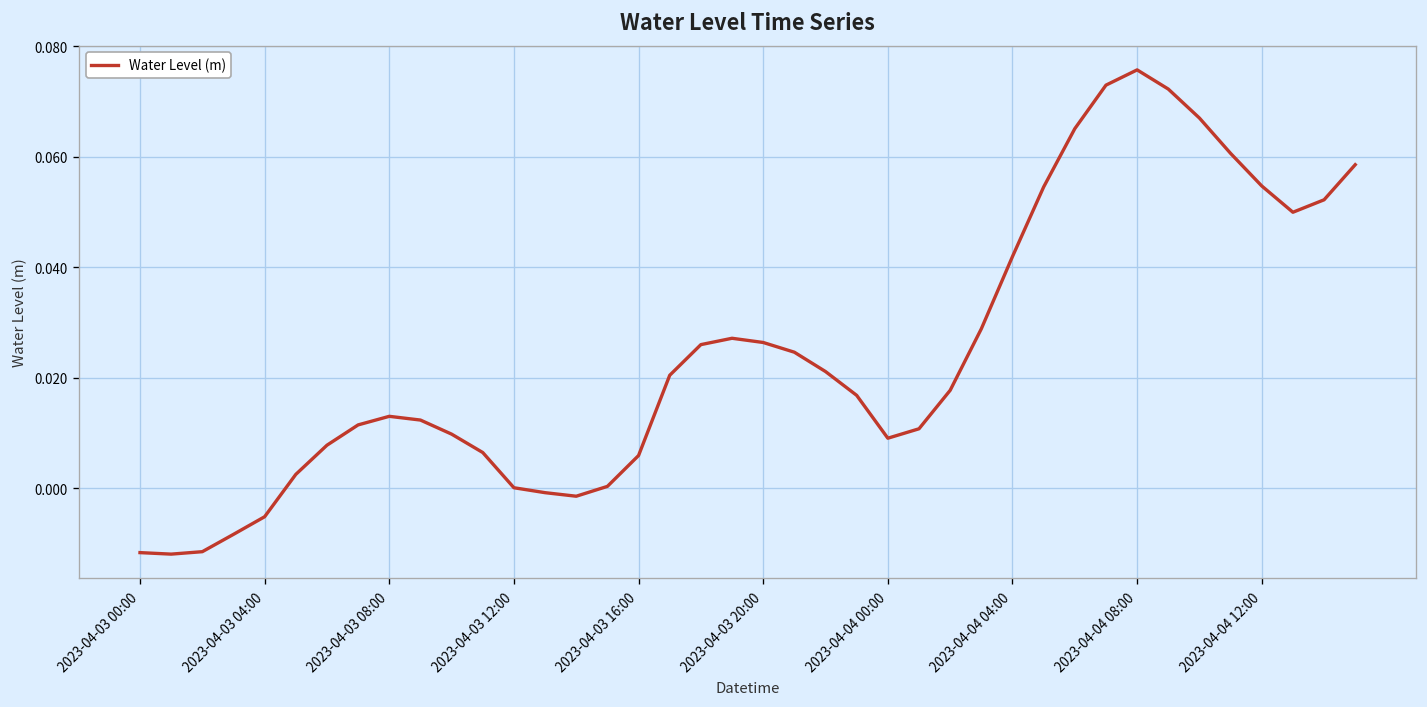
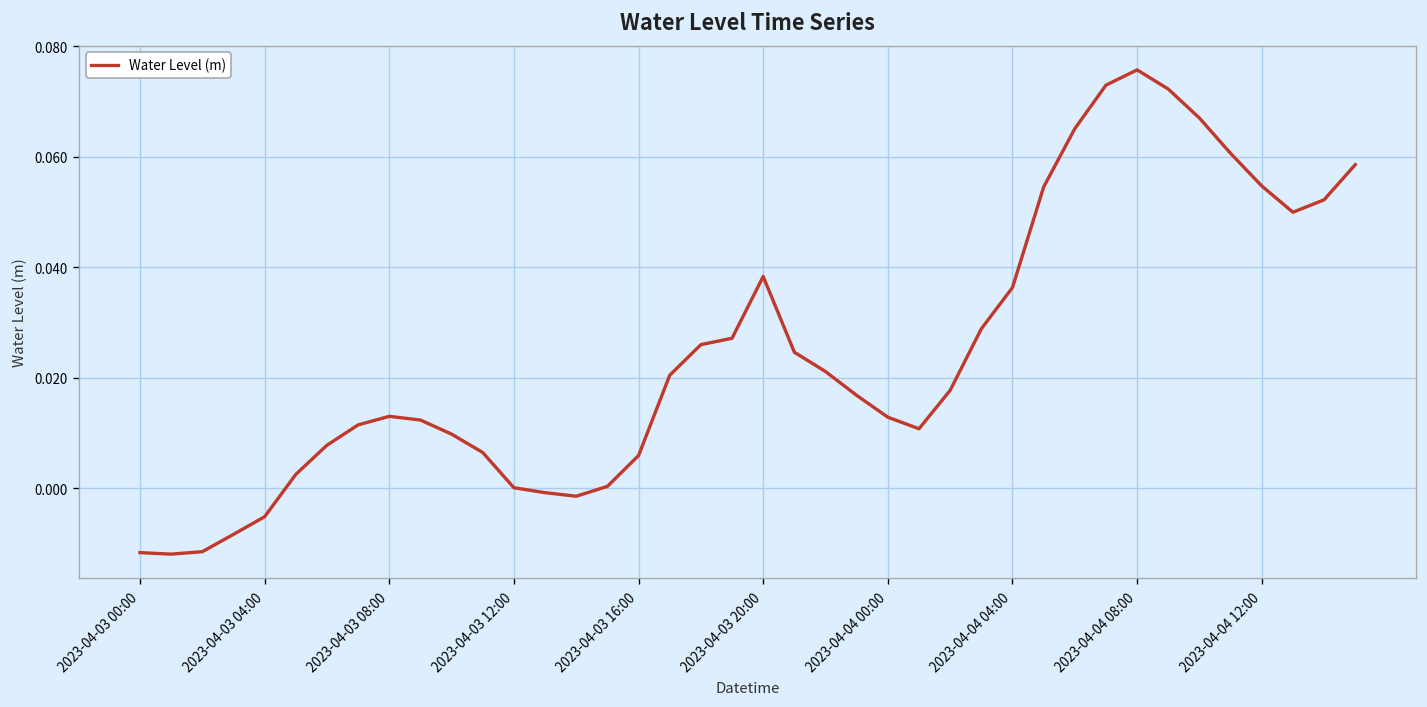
  {
    "2023-04-03 00:00": -0.012,
    "2023-04-03 04:00": -0.005,
    "2023-04-03 08:00": 0.013,
    "2023-04-03 12:00": 0.000,
    "2023-04-03 16:00": 0.006,
-   "2023-04-03 20:00": 0.026,
-   "2023-04-04 00:00": 0.009,
-   "2023-04-04 04:00": 0.042,
+   "2023-04-03 20:00": 0.038,
+   "2023-04-04 00:00": 0.013,
+   "2023-04-04 04:00": 0.036,
    "2023-04-04 08:00": 0.076,
    "2023-04-04 12:00": 0.055
  }
